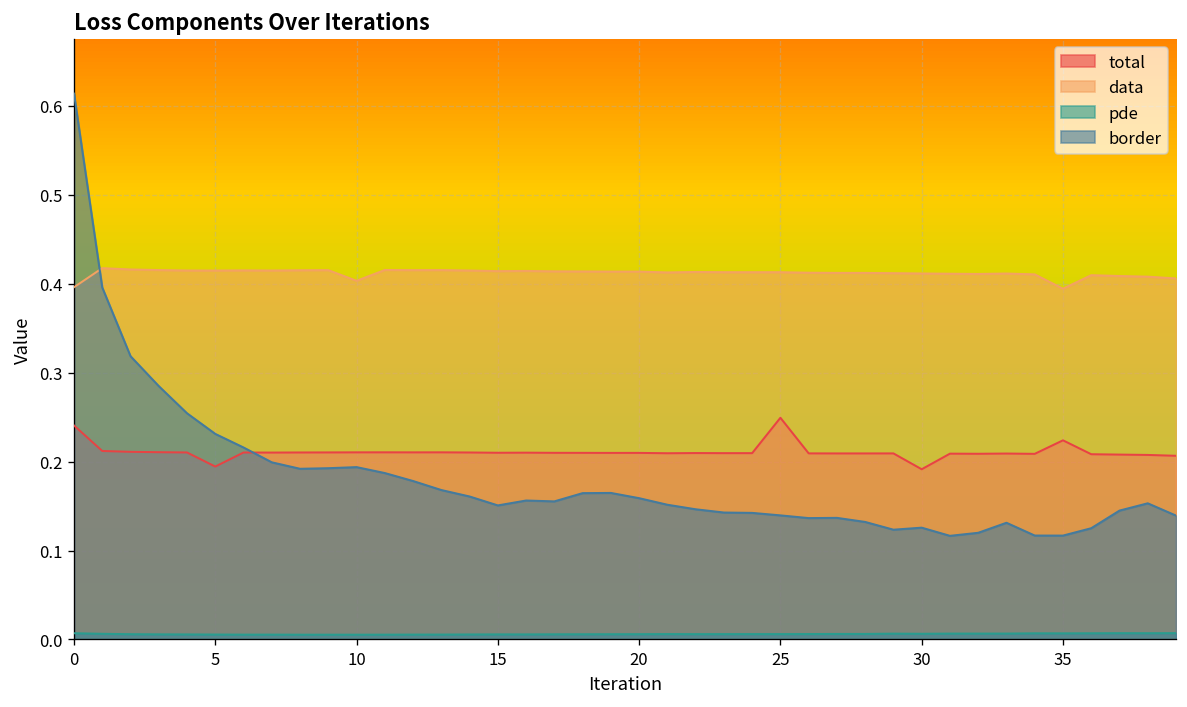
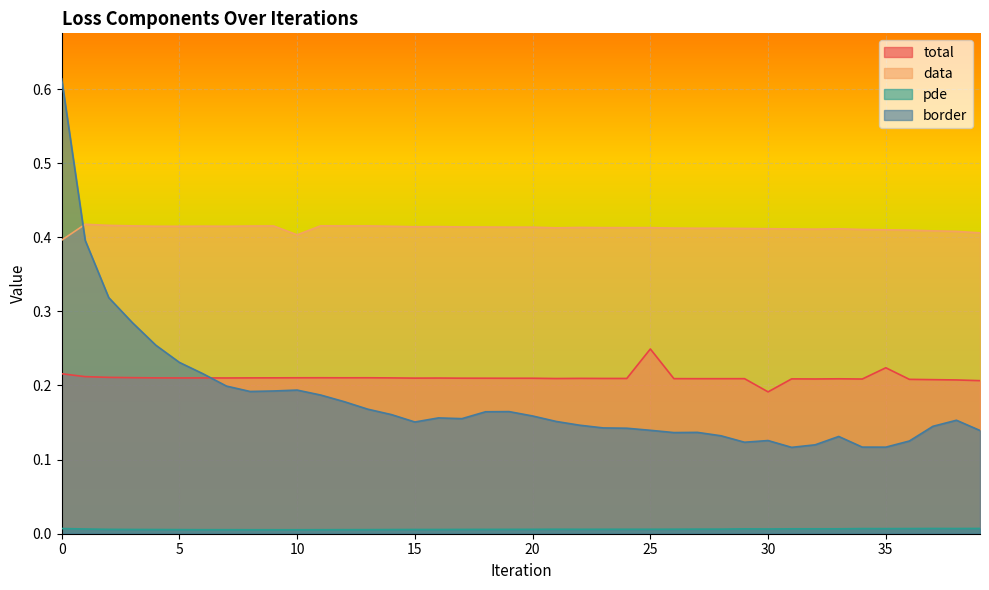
  {
    "total": {
-     "0": 0.24,
-     "5": 0.19,
+     "0": 0.22,
+     "5": 0.21,
      "10": 0.21,
      "15": 0.21,
      "20": 0.21,
      "25": 0.25,
      "30": 0.19,
      "35": 0.22
    },
    "data": {
      "0": 0.40,
      "5": 0.41,
      "10": 0.40,
      "15": 0.41,
      "20": 0.41,
      "25": 0.41,
      "30": 0.41,
-     "35": 0.39
+     "35": 0.41
    }
  }
